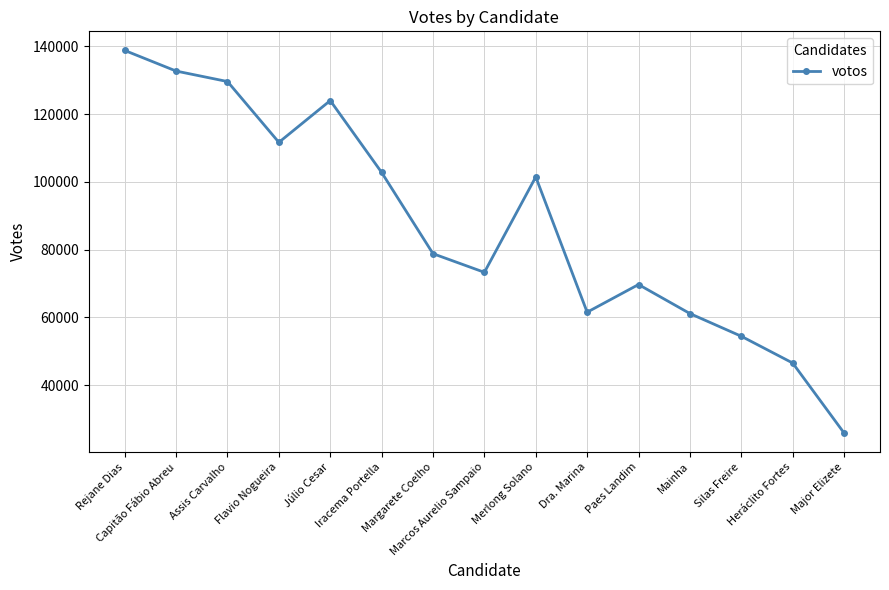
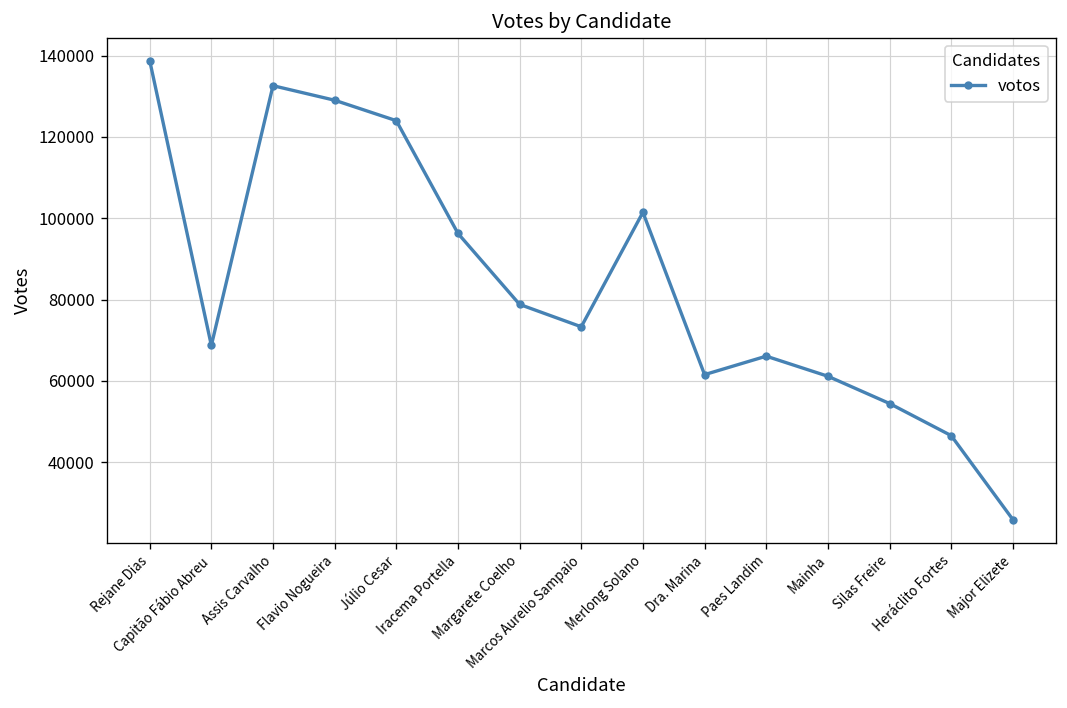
  {
    "Rejane Dias": 139000,
-   "Capitão Fábio Abreu": 133000,
-   "Assis Carvalho": 130000,
-   "Flavio Nogueira": 112000,
+   "Capitão Fábio Abreu": 69000,
+   "Assis Carvalho": 133000,
+   "Flavio Nogueira": 129000,
    "Júlio Cesar": 124000,
-   "Iracema Portella": 103000,
+   "Iracema Portella": 96000,
    "Margarete Coelho": 79000,
    "Marcos Aurelio Sampaio": 73000,
    "Merlong Solano": 101000,
    "Dra. Marina": 62000,
-   "Paes Landim": 70000,
+   "Paes Landim": 66000,
    "Mainha": 61000,
    "Silas Freire": 54000,
    "Heráclito Fortes": 47000,
    "Major Elizete": 26000
  }
